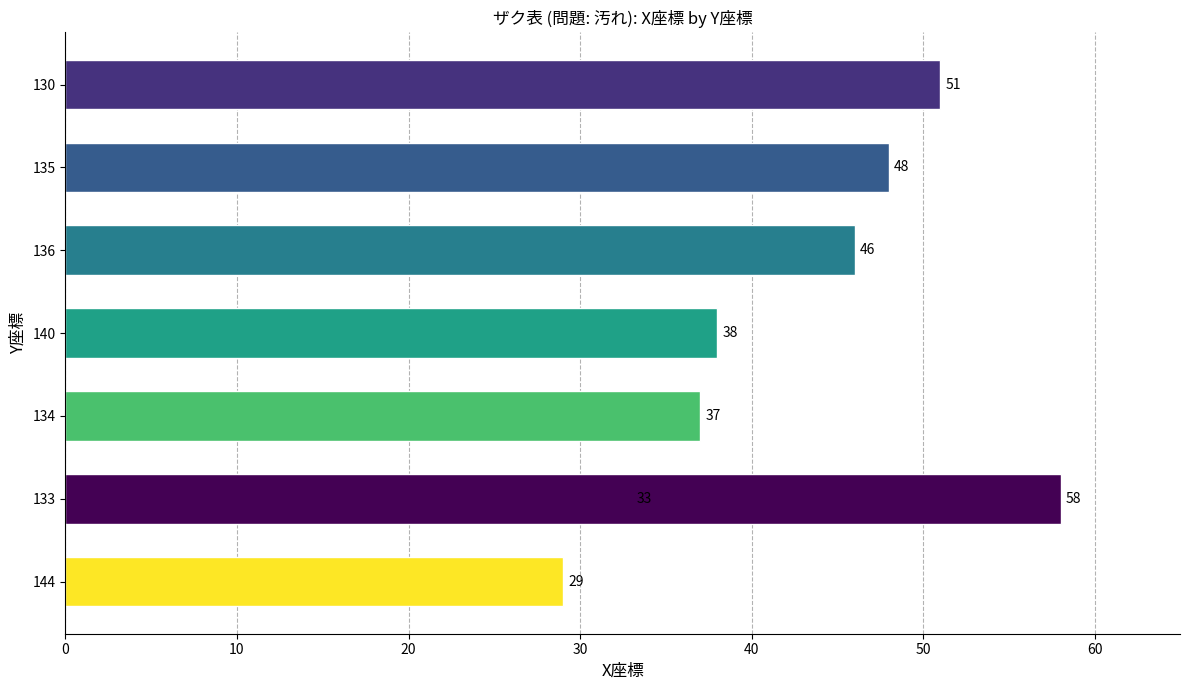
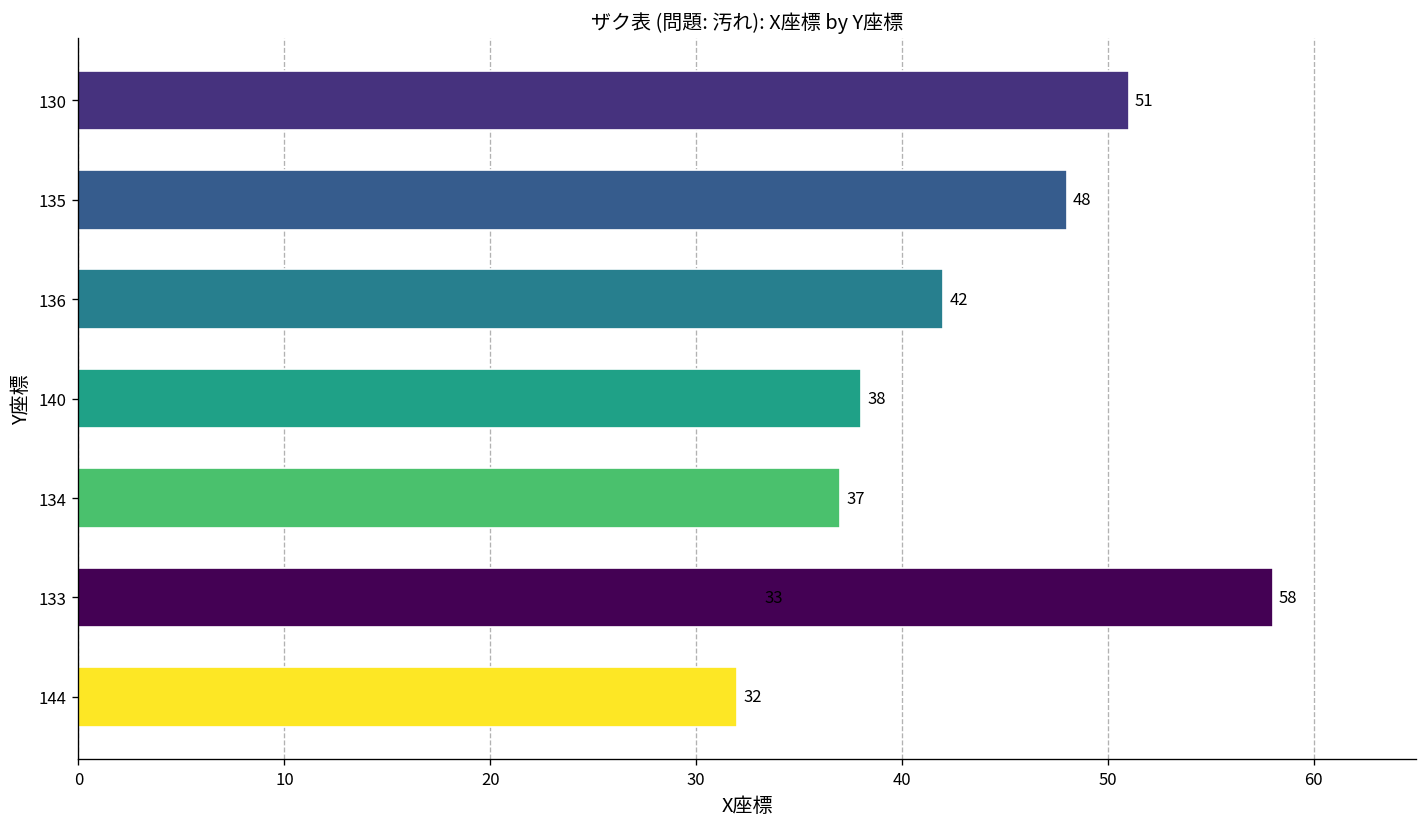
  {
    "130": 51,
    "135": 48,
-   "136": 46,
+   "136": 42,
    "140": 38,
    "134": 37,
-   "144": 29
+   "144": 32
  }
